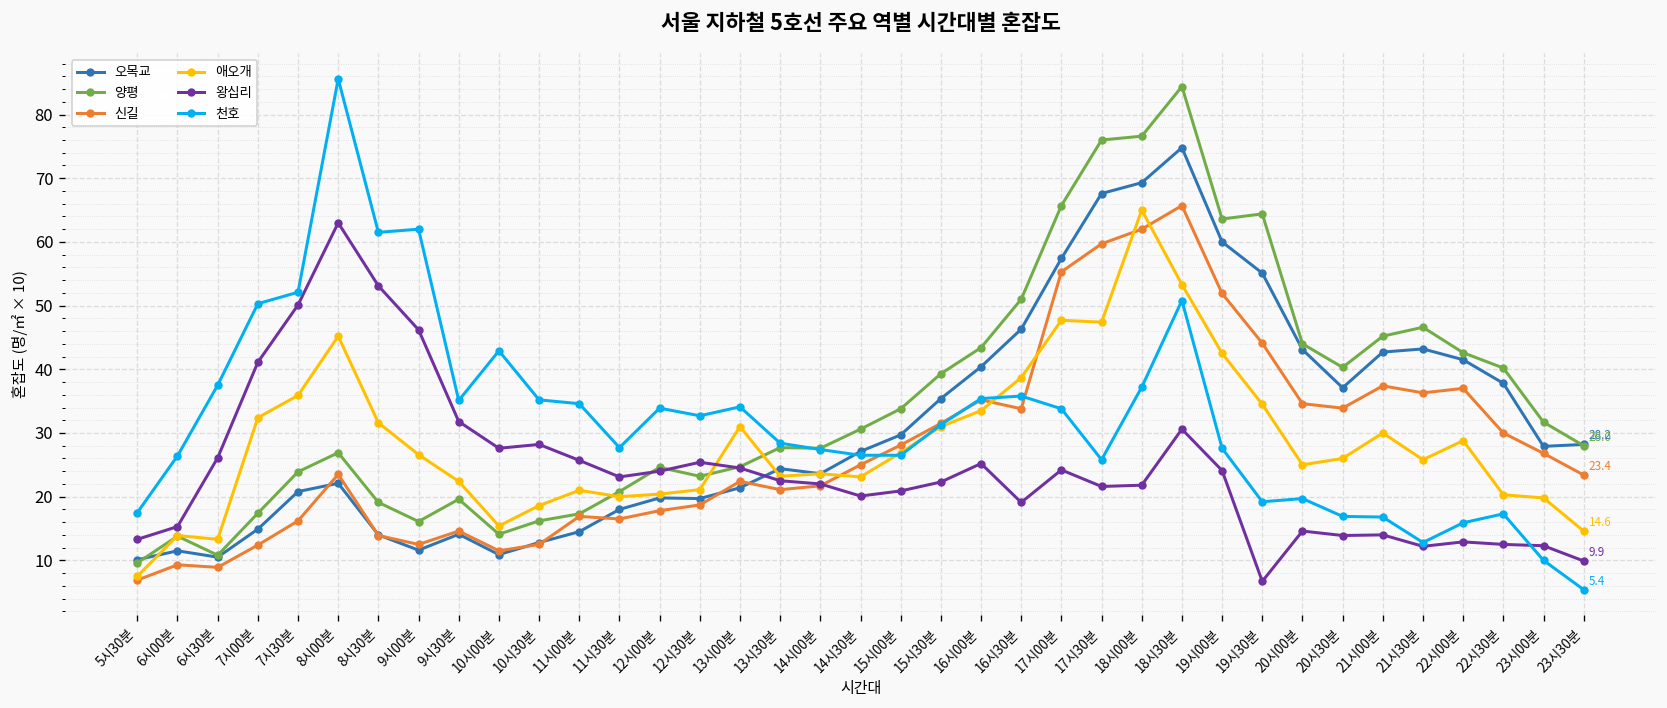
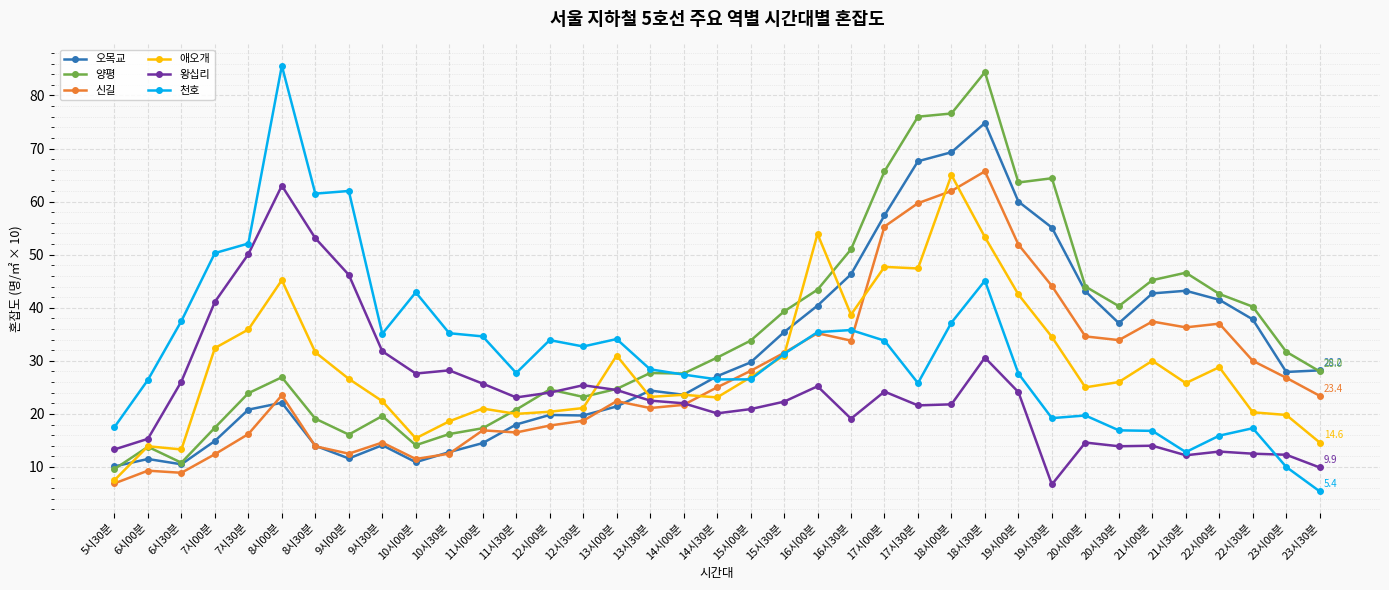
  {
    "오목교": {
      "5시30분": 10,
      "6시00분": 12,
      "7시00분": 15,
      "7시30분": 21,
      "8시00분": 22,
      "9시00분": 12,
      "9시30분": 14,
      "10시00분": 11,
      "11시00분": 15,
      "11시30분": 18,
      "12시00분": 20,
      "12시30분": 20,
      "13시00분": 21,
      "13시30분": 24,
      "14시30분": 27,
      "15시00분": 30,
      "15시30분": 35,
      "16시00분": 40,
      "16시30분": 46,
      "17시00분": 57,
      "17시30분": 68,
      "18시00분": 69,
      "18시30분": 75,
      "19시00분": 60,
      "19시30분": 55,
      "20시00분": 43,
      "20시30분": 37,
      "21시00분": 43,
      "21시30분": 43,
      "22시00분": 42,
      "22시30분": 38,
      "23시00분": 28
    },
    "양평": {
      "5시30분": 10,
      "7시00분": 17,
      "7시30분": 24,
      "8시00분": 27,
      "8시30분": 19,
      "9시00분": 16,
      "9시30분": 20,
      "10시00분": 14,
      "10시30분": 16,
      "11시30분": 21,
      "12시00분": 25,
      "12시30분": 23,
      "13시30분": 28,
      "14시30분": 31,
      "15시00분": 34,
      "15시30분": 39,
      "16시00분": 43,
      "16시30분": 51,
      "17시00분": 66,
      "17시30분": 76,
      "18시00분": 77,
      "18시30분": 84,
      "19시00분": 64,
      "19시30분": 64,
      "20시00분": 44,
      "20시30분": 40,
      "21시00분": 45,
      "21시30분": 47,
      "22시00분": 43,
      "22시30분": 40,
      "23시00분": 32
    },
    "신길": {
      "23시30분": 23.4
    },
    "애오개": {
      "5시30분": 8,
      "6시30분": 13,
      "7시00분": 32,
      "7시30분": 36,
      "8시00분": 45,
      "8시30분": 32,
      "9시00분": 27,
      "9시30분": 22,
      "10시00분": 15,
      "10시30분": 19,
      "11시00분": 21,
      "11시30분": 20,
      "12시00분": 20,
      "12시30분": 21,
      "13시00분": 31,
      "13시30분": 23,
      "14시30분": 23,
-     "16시00분": 34,
+     "16시00분": 54,
      "16시30분": 39,
      "17시00분": 48,
      "17시30분": 47,
      "18시00분": 65,
      "18시30분": 53,
      "19시00분": 43,
      "19시30분": 35,
      "20시00분": 25,
      "20시30분": 26,
      "21시00분": 30,
      "21시30분": 26,
      "22시00분": 29,
      "22시30분": 20,
      "23시00분": 20
    },
    "왕십리": {
      "23시30분": 9.9
    },
    "천호": {
      "5시30분": 18,
      "6시00분": 26,
      "6시30분": 38,
      "7시00분": 50,
      "7시30분": 52,
      "8시00분": 86,
      "8시30분": 62,
      "9시00분": 62,
      "9시30분": 35,
      "10시00분": 43,
      "10시30분": 35,
      "11시00분": 35,
      "11시30분": 28,
      "12시00분": 34,
      "12시30분": 33,
      "13시00분": 34,
      "13시30분": 28,
      "14시30분": 27,
      "16시30분": 36,
      "17시00분": 34,
      "17시30분": 26,
      "18시00분": 37,
-     "18시30분": 51,
+     "18시30분": 45,
      "19시00분": 28,
      "19시30분": 19,
      "20시00분": 20,
      "20시30분": 17,
      "21시00분": 17,
      "21시30분": 13,
      "22시00분": 16,
      "22시30분": 17,
      "23시00분": 10
    }
  }
